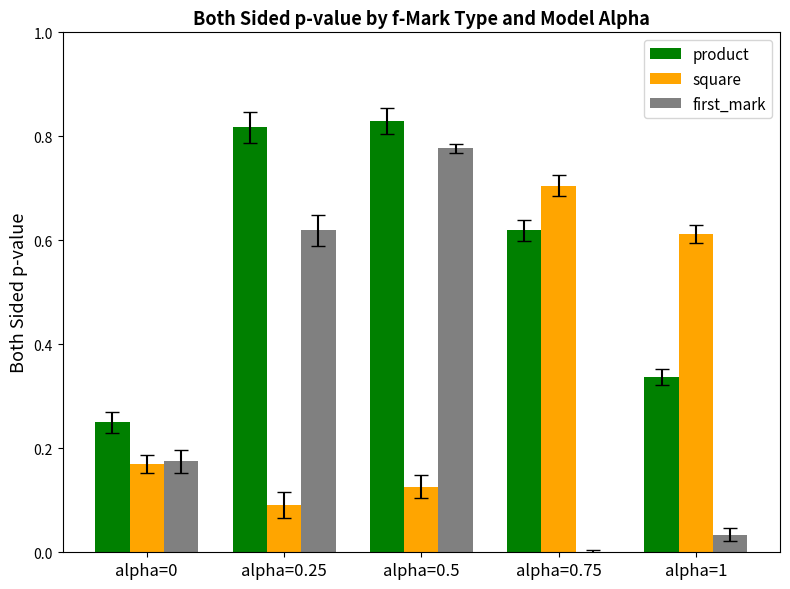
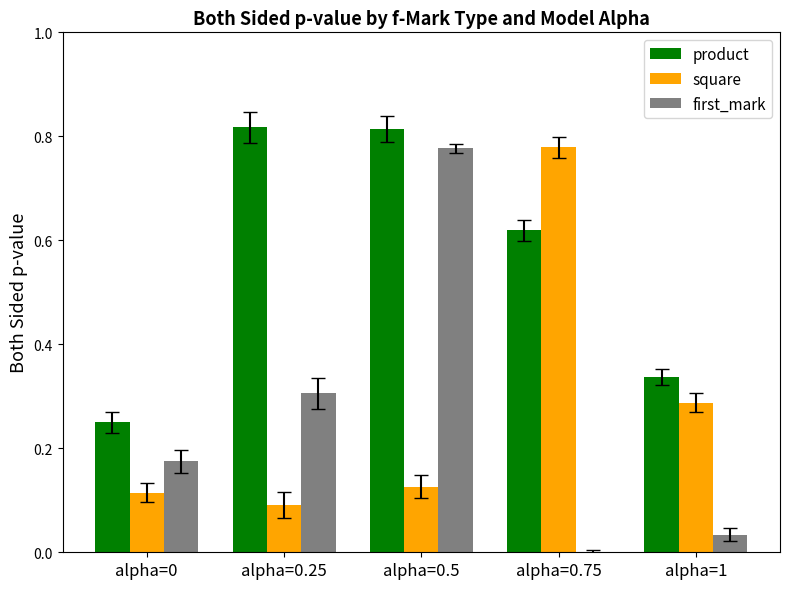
  {
    "product": {
      "alpha=0": 0.25,
      "alpha=0.25": 0.82,
-     "alpha=0.5": 0.83,
+     "alpha=0.5": 0.81,
      "alpha=0.75": 0.62,
      "alpha=1": 0.34
    },
    "square": {
-     "alpha=0": 0.17,
+     "alpha=0": 0.11,
      "alpha=0.25": 0.09,
      "alpha=0.5": 0.13,
-     "alpha=0.75": 0.70,
-     "alpha=1": 0.61
+     "alpha=0.75": 0.78,
+     "alpha=1": 0.29
    },
    "first_mark": {
      "alpha=0": 0.17,
-     "alpha=0.25": 0.62,
+     "alpha=0.25": 0.31,
      "alpha=0.5": 0.78,
      "alpha=1": 0.03
    }
  }
